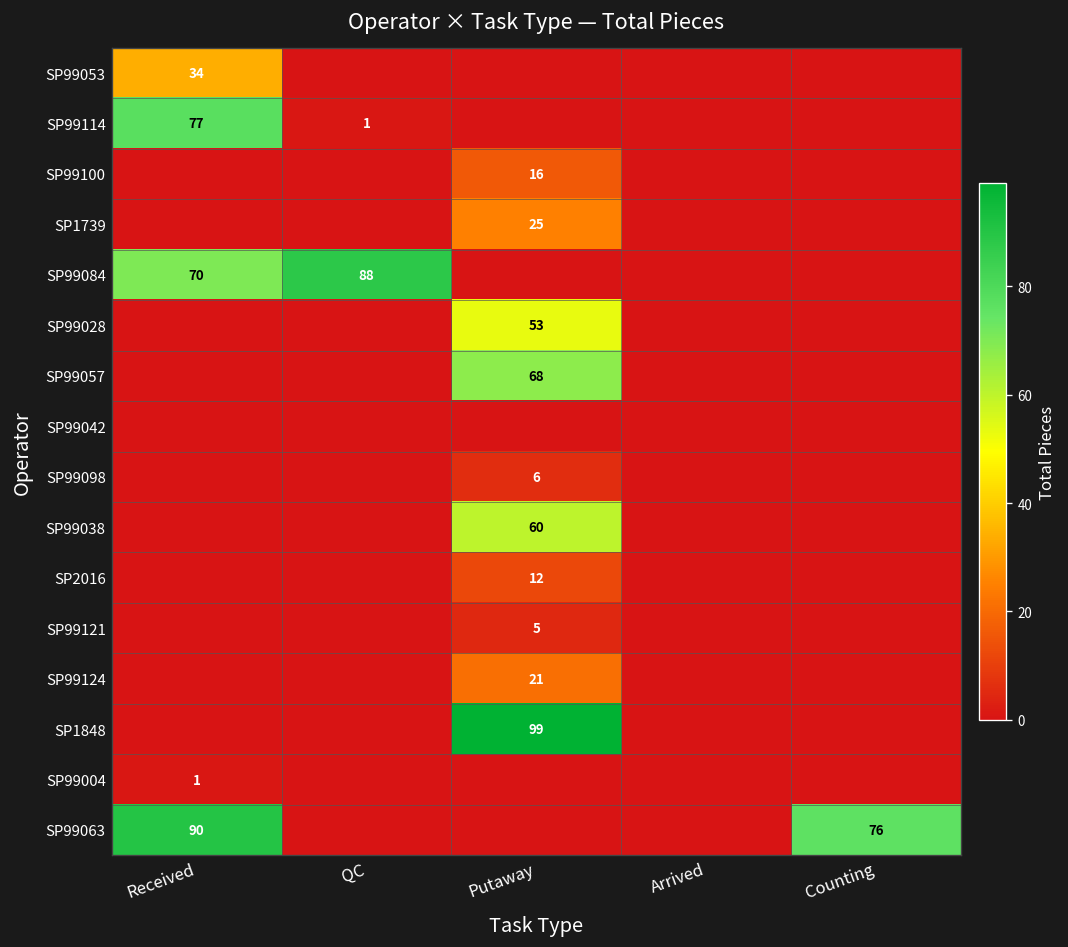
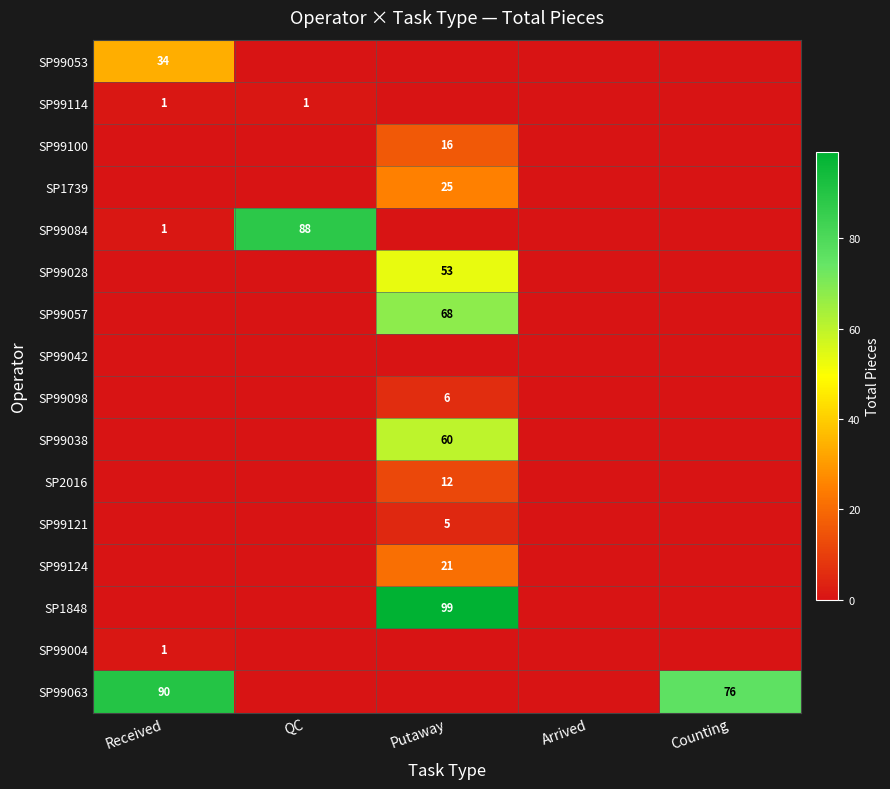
  {
    "SP99053": {
      "Received": 34
    },
    "SP99114": {
-     "Received": 77,
+     "Received": 1,
      "QC": 1
    },
    "SP99100": {
      "Putaway": 16
    },
    "SP1739": {
      "Putaway": 25
    },
    "SP99084": {
-     "Received": 70,
+     "Received": 1,
      "QC": 88
    },
    "SP99028": {
      "Putaway": 53
    },
    "SP99057": {
      "Putaway": 68
    },
    "SP99098": {
      "Putaway": 6
    },
    "SP99038": {
      "Putaway": 60
    },
    "SP2016": {
      "Putaway": 12
    },
    "SP99121": {
      "Putaway": 5
    },
    "SP99124": {
      "Putaway": 21
    },
    "SP1848": {
      "Putaway": 99
    },
    "SP99004": {
      "Received": 1
    },
    "SP99063": {
      "Received": 90,
      "Counting": 76
    }
  }
